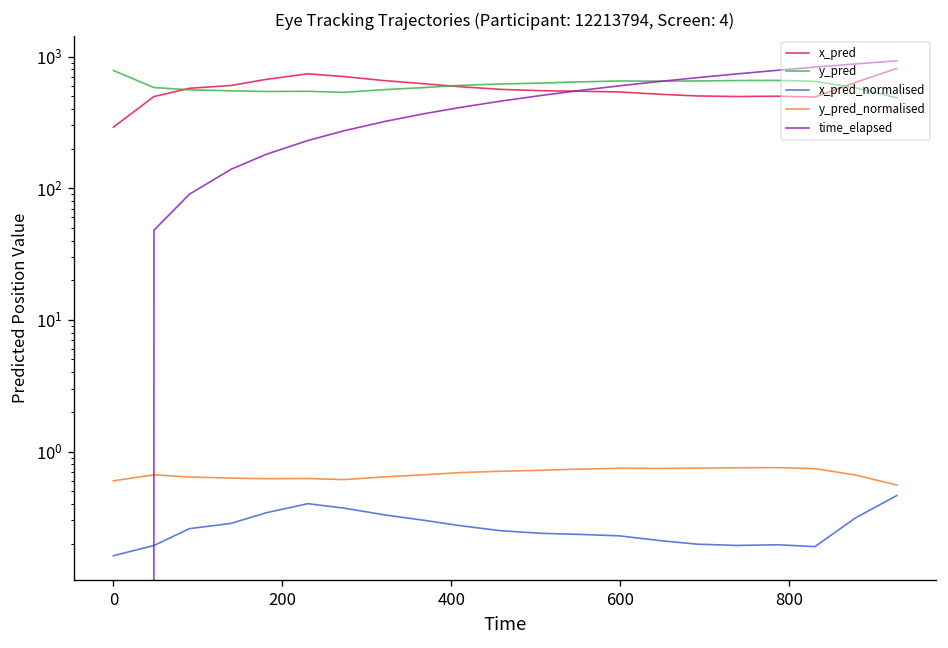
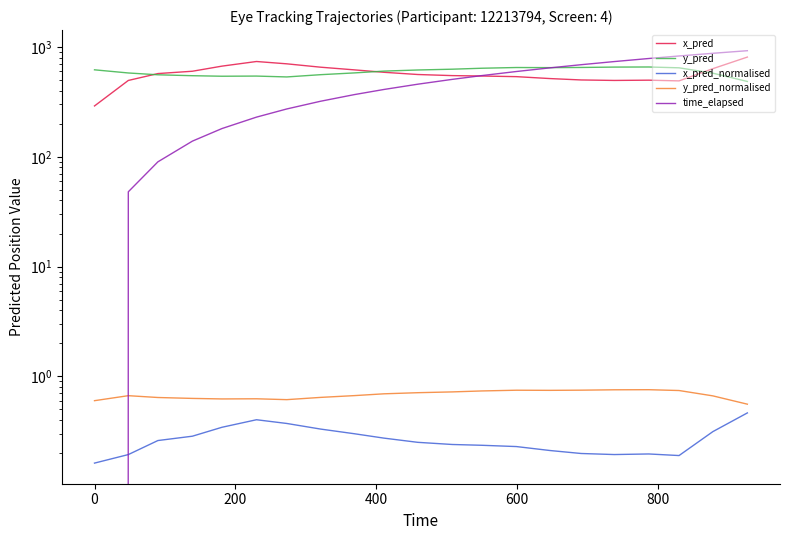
  {
    "x_pred": {
      "0": 290
    },
    "y_pred": {
-     "0": 800
+     "0": 600
    },
    "x_pred_normalised": {
      "0": 0.16
    },
    "y_pred_normalised": {
      "0": 0.6
    }
  }
